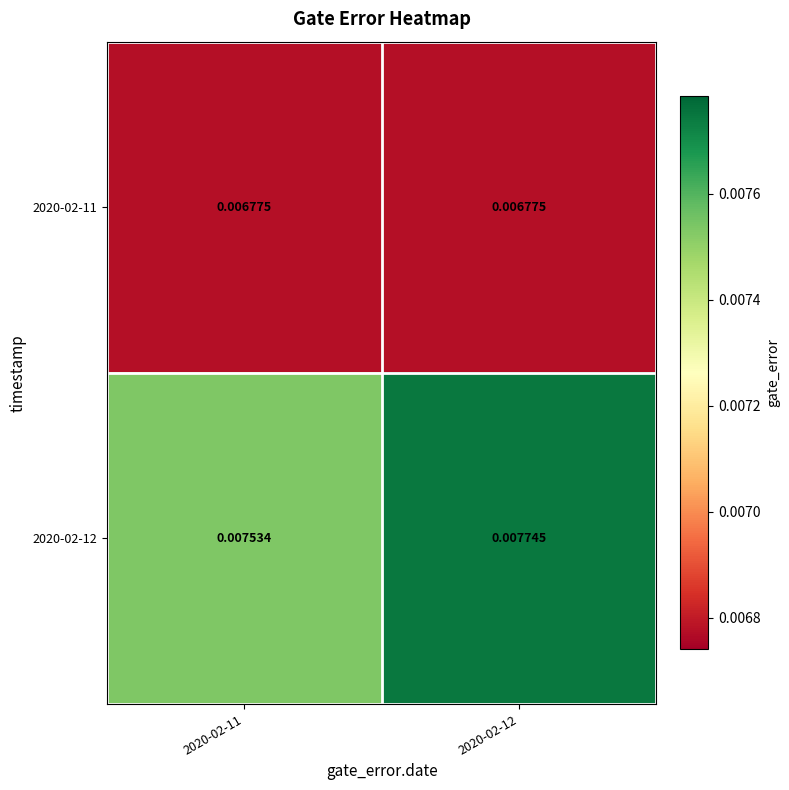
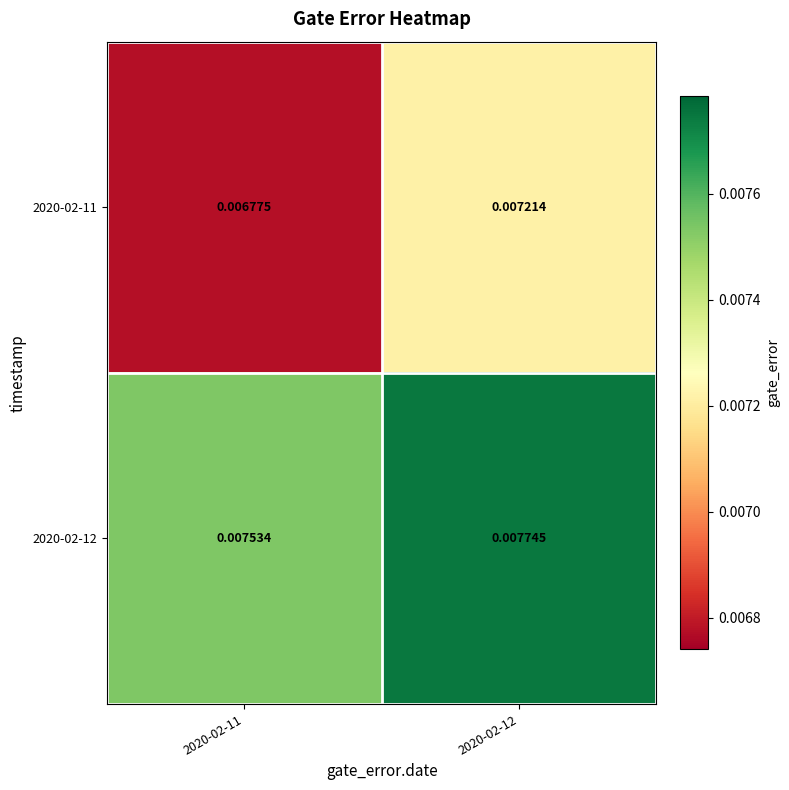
  {
    "2020-02-11": {
      "2020-02-11": 0.006775,
-     "2020-02-12": 0.006775
+     "2020-02-12": 0.007214
    },
    "2020-02-12": {
      "2020-02-11": 0.007534,
      "2020-02-12": 0.007745
    }
  }
